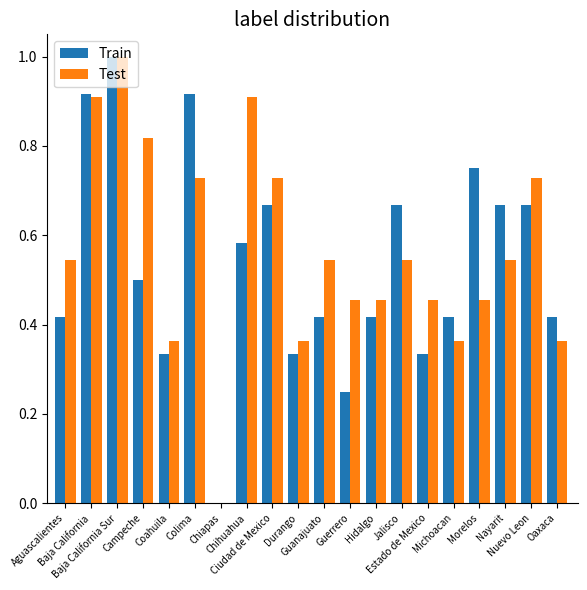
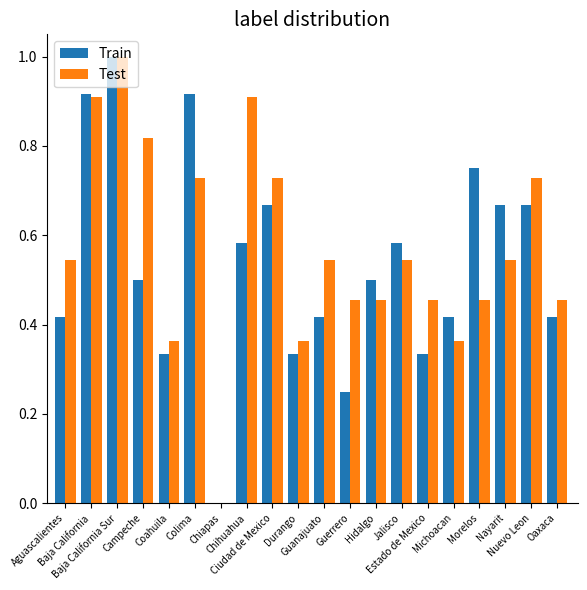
  {
    "Train": {
      "Aguascalientes": 0.42,
      "Baja California": 0.92,
      "Campeche": 0.50,
      "Coahuila": 0.33,
      "Colima": 0.92,
      "Chiapas": 0.00,
      "Chihuahua": 0.58,
      "Ciudad de Mexico": 0.67,
      "Durango": 0.33,
      "Guanajuato": 0.42,
      "Guerrero": 0.25,
-     "Hidalgo": 0.42,
-     "Jalisco": 0.67,
+     "Hidalgo": 0.50,
+     "Jalisco": 0.58,
      "Estado de Mexico": 0.33,
      "Michoacan": 0.42,
      "Morelos": 0.75,
      "Nayarit": 0.67,
      "Nuevo Leon": 0.67,
      "Oaxaca": 0.42
    },
    "Test": {
      "Aguascalientes": 0.55,
      "Baja California": 0.91,
      "Campeche": 0.82,
      "Coahuila": 0.36,
      "Colima": 0.73,
      "Chiapas": 0.00,
      "Chihuahua": 0.91,
      "Ciudad de Mexico": 0.73,
      "Durango": 0.36,
      "Guanajuato": 0.55,
      "Guerrero": 0.45,
      "Hidalgo": 0.45,
      "Jalisco": 0.55,
      "Estado de Mexico": 0.45,
      "Michoacan": 0.36,
      "Morelos": 0.45,
      "Nayarit": 0.55,
      "Nuevo Leon": 0.73,
-     "Oaxaca": 0.36
+     "Oaxaca": 0.45
    }
  }
